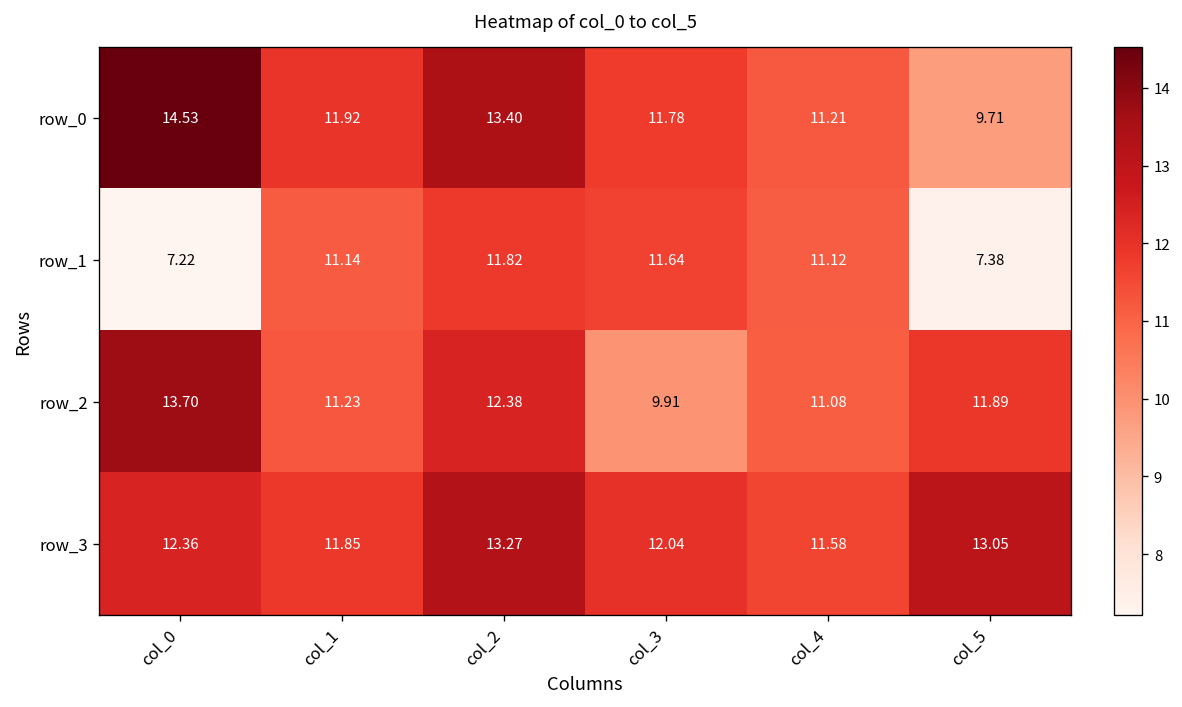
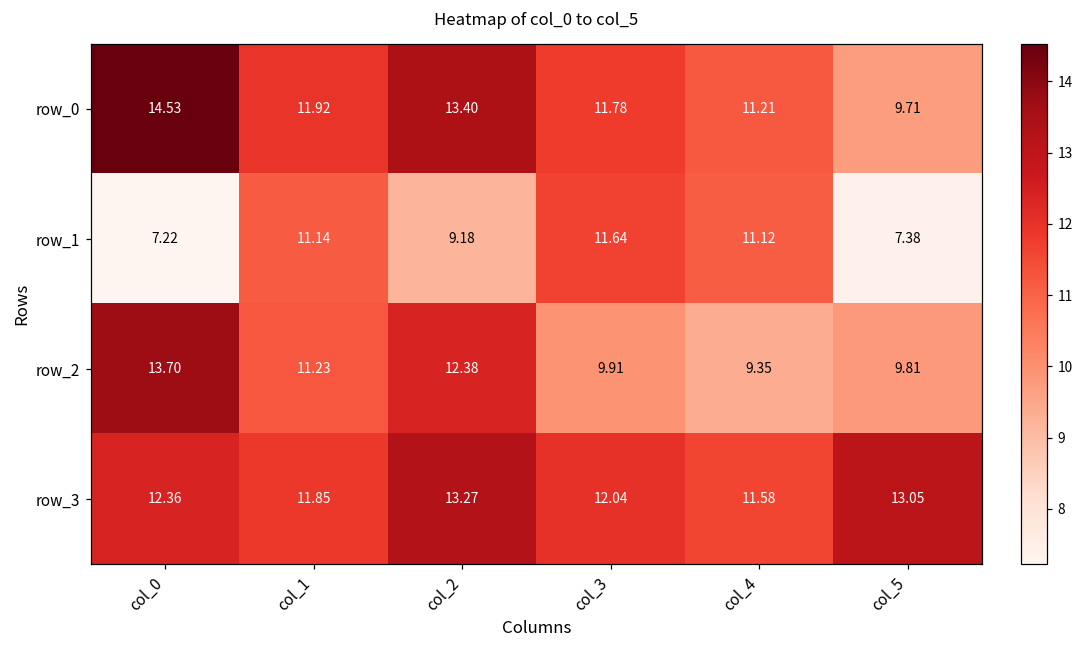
  {
    "row_0": {
      "col_0": 14.53,
      "col_1": 11.92,
      "col_2": 13.40,
      "col_3": 11.78,
      "col_4": 11.21,
      "col_5": 9.71
    },
    "row_1": {
      "col_0": 7.22,
      "col_1": 11.14,
-     "col_2": 11.82,
+     "col_2": 9.18,
      "col_3": 11.64,
      "col_4": 11.12,
      "col_5": 7.38
    },
    "row_2": {
      "col_0": 13.70,
      "col_1": 11.23,
      "col_2": 12.38,
      "col_3": 9.91,
-     "col_4": 11.08,
-     "col_5": 11.89
+     "col_4": 9.35,
+     "col_5": 9.81
    },
    "row_3": {
      "col_0": 12.36,
      "col_1": 11.85,
      "col_2": 13.27,
      "col_3": 12.04,
      "col_4": 11.58,
      "col_5": 13.05
    }
  }
